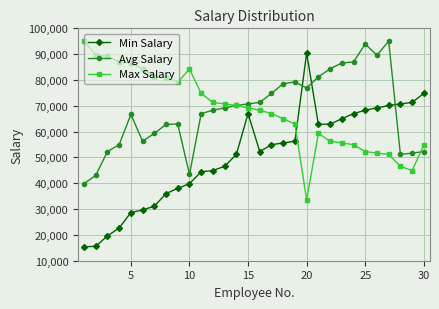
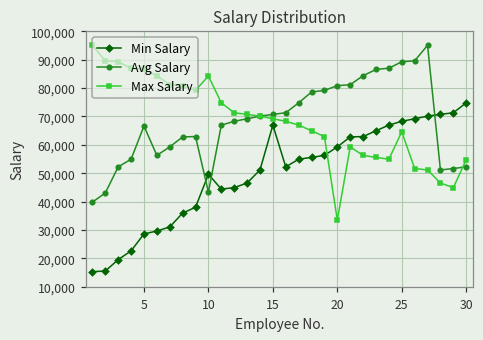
  {
    "Min Salary": {
      "5": "29,000",
-     "10": "40,000",
+     "10": "50,000",
      "15": "67,000",
-     "20": "90,000",
+     "20": "59,000",
      "25": "68,000",
      "30": "75,000"
    },
    "Avg Salary": {
      "5": "67,000",
      "10": "43,000",
      "15": "71,000",
-     "20": "77,000",
-     "25": "94,000",
+     "20": "81,000",
+     "25": "89,000",
      "30": "52,000"
    },
    "Max Salary": {
      "10": "84,000",
      "15": "69,000",
      "20": "34,000",
-     "25": "52,000",
+     "25": "65,000",
      "30": "55,000"
    }
  }
